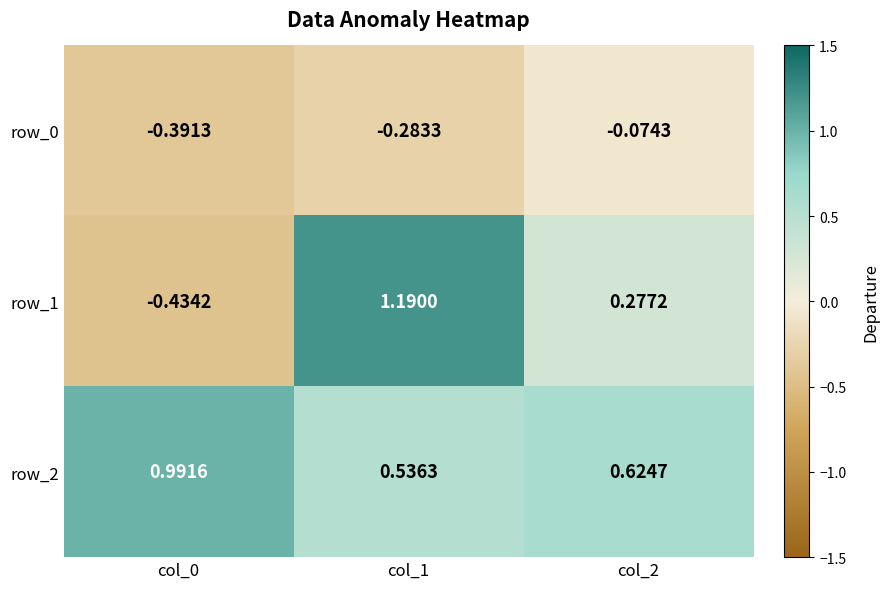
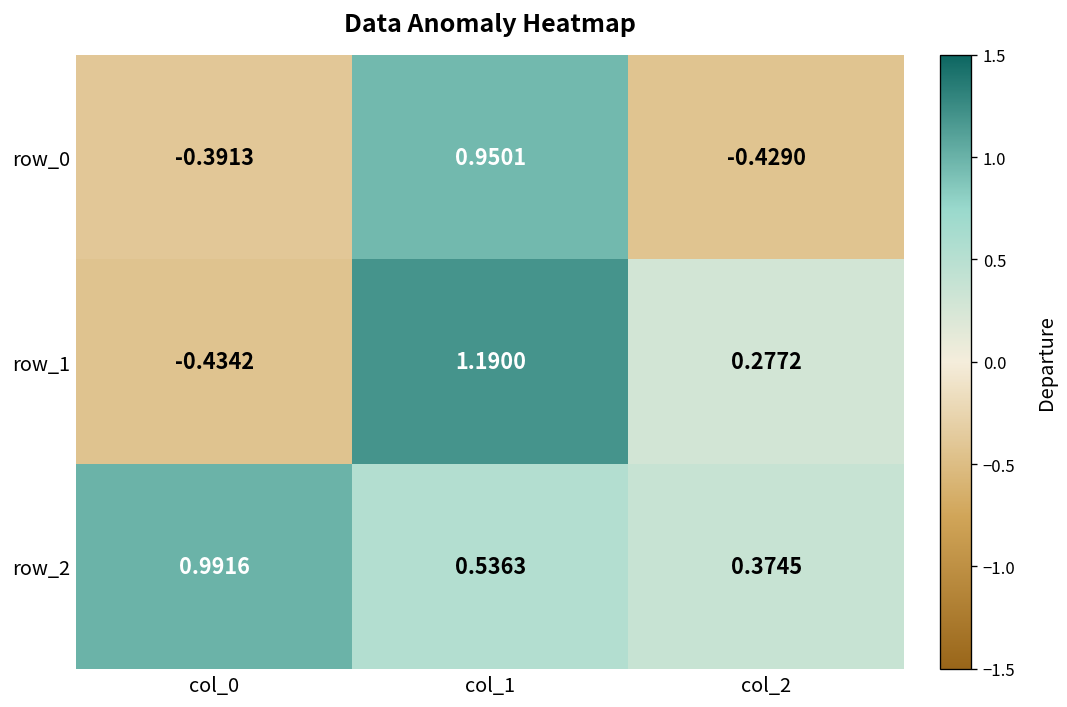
  {
    "row_0": {
      "col_0": -0.3913,
-     "col_1": -0.2833,
-     "col_2": -0.0743
+     "col_1": 0.9501,
+     "col_2": -0.4290
    },
    "row_1": {
      "col_0": -0.4342,
      "col_1": 1.1900,
      "col_2": 0.2772
    },
    "row_2": {
      "col_0": 0.9916,
      "col_1": 0.5363,
-     "col_2": 0.6247
+     "col_2": 0.3745
    }
  }
